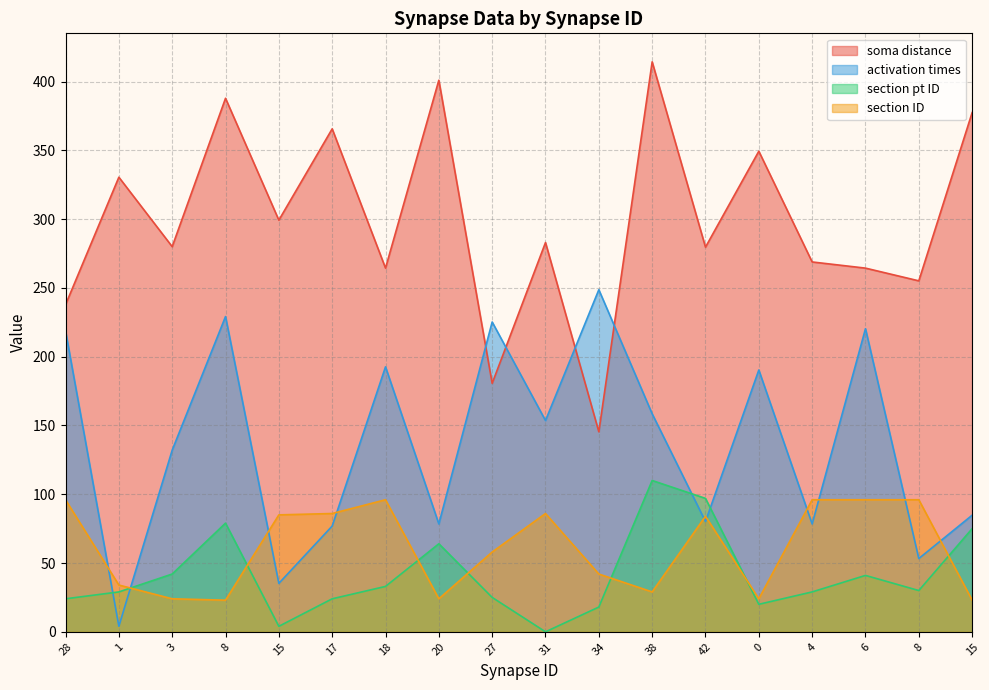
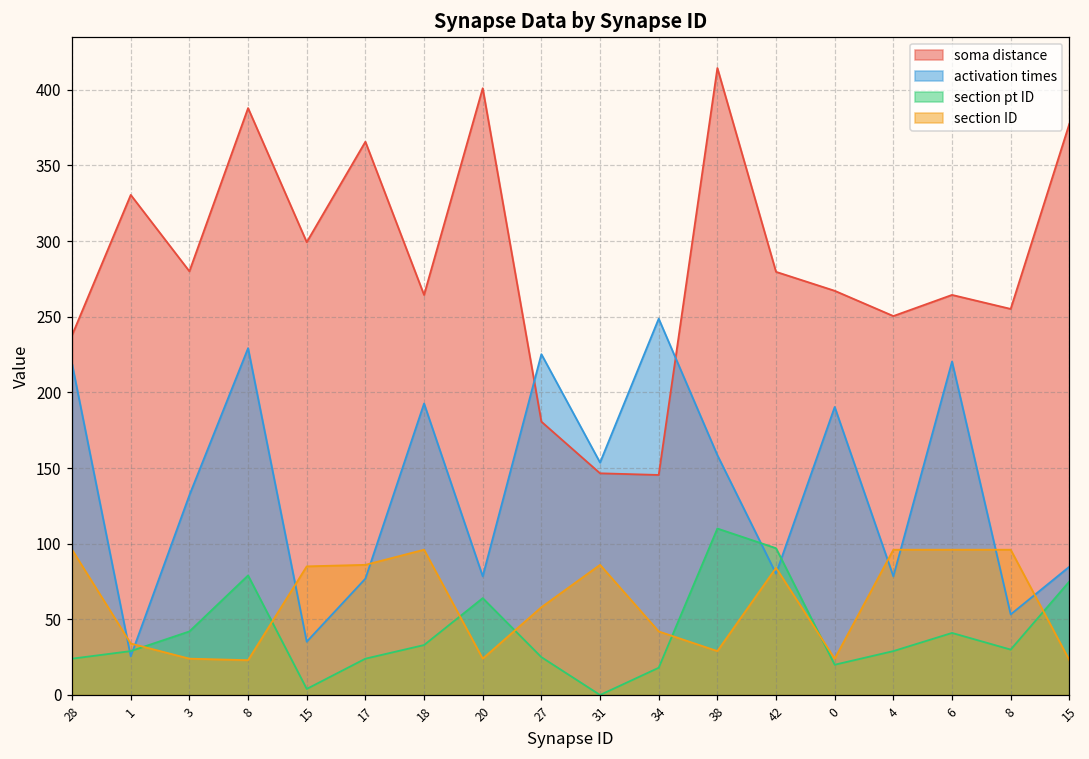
  {
    "soma distance": {
      "28": 238,
      "1": 330,
      "3": 280,
      "17": 366,
      "18": 264,
      "20": 401,
      "27": 181,
-     "31": 283,
+     "31": 146,
      "34": 145,
      "38": 414,
      "42": 280,
-     "0": 349,
-     "4": 269,
+     "0": 267,
+     "4": 250,
      "6": 264
    },
    "activation times": {
      "28": 219,
-     "1": 4,
+     "1": 26,
      "3": 132,
      "17": 77,
      "18": 193,
      "20": 78,
      "27": 225,
      "31": 154,
      "34": 249,
      "38": 158,
      "42": 80,
      "0": 190,
      "4": 78,
      "6": 220
    },
    "section pt ID": {
      "28": 24,
      "1": 29,
      "3": 42,
      "17": 24,
      "18": 33,
      "20": 64,
      "27": 25,
      "31": 0,
      "34": 18,
      "38": 110,
      "42": 97,
      "0": 20,
      "4": 29,
      "6": 41
    },
    "section ID": {
      "28": 96,
      "1": 34,
      "3": 24,
      "17": 86,
      "18": 96,
      "20": 24,
      "27": 58,
      "31": 86,
      "34": 42,
      "38": 29,
      "42": 84,
      "0": 24,
      "4": 96,
      "6": 96
    }
  }
